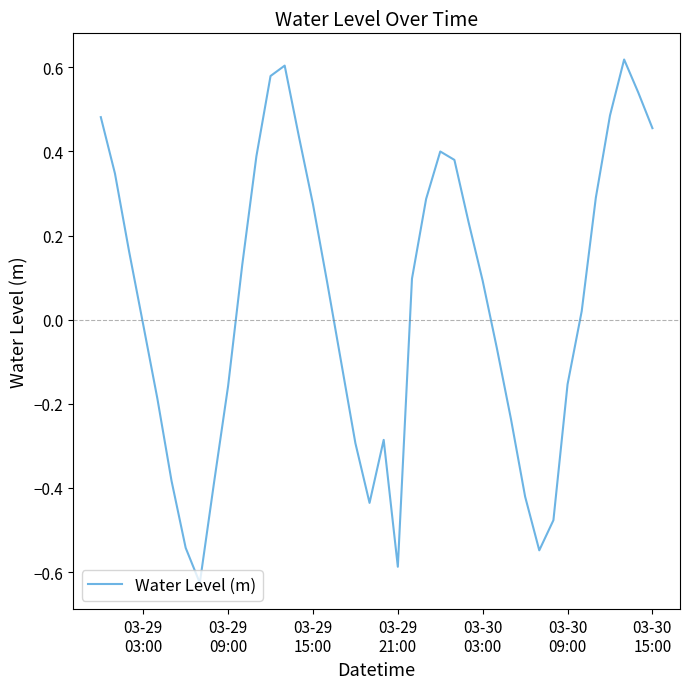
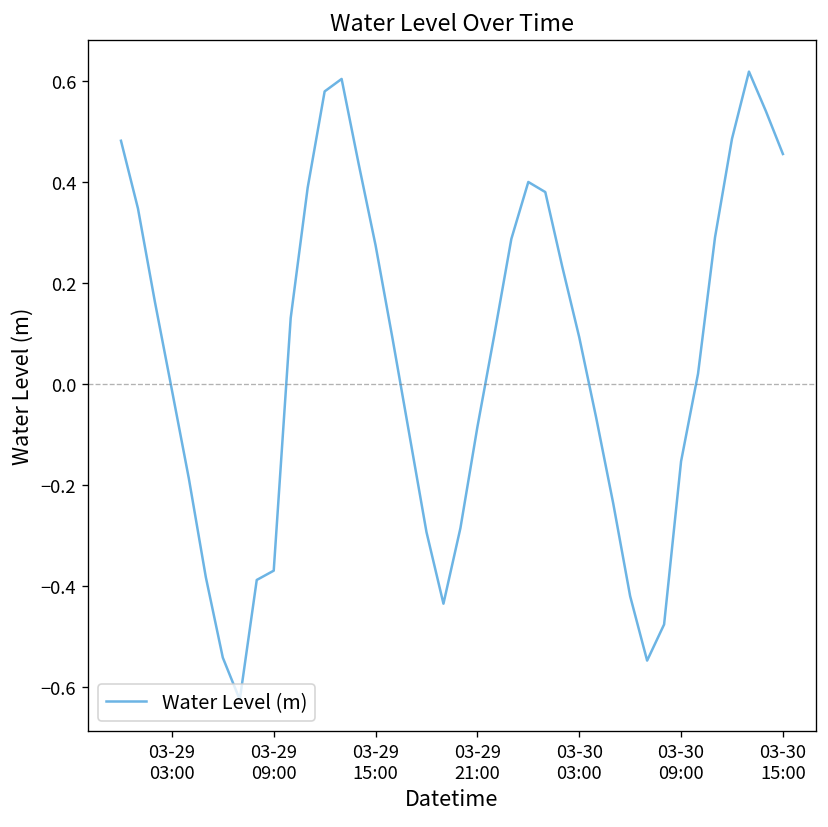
  {
    "03-29 03:00": -0.01,
-   "03-29 09:00": -0.16,
+   "03-29 09:00": -0.37,
    "03-29 15:00": 0.27,
-   "03-29 21:00": -0.59,
+   "03-29 21:00": -0.09,
    "03-30 03:00": 0.09,
    "03-30 09:00": -0.15,
    "03-30 15:00": 0.46
  }
